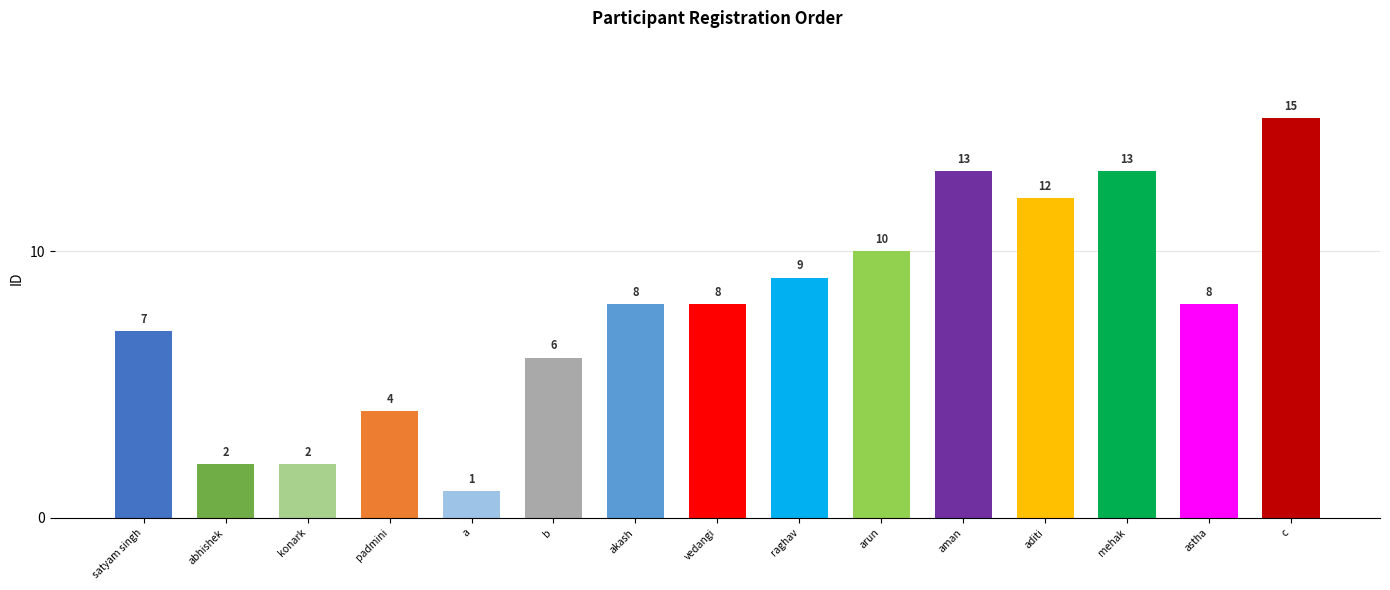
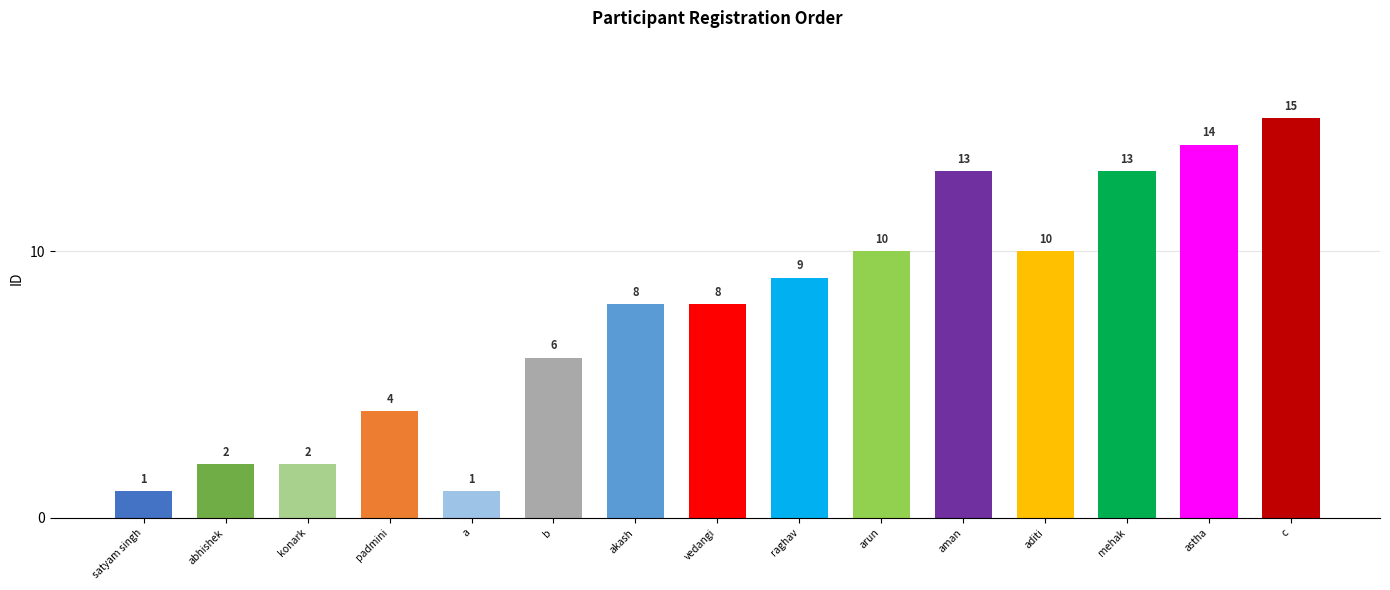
  {
-   "satyam singh": 7,
+   "satyam singh": 1,
    "abhishek": 2,
    "konark": 2,
    "padmini": 4,
    "a": 1,
    "b": 6,
    "akash": 8,
    "vedangi": 8,
    "raghav": 9,
    "arun": 10,
    "aman": 13,
-   "aditi": 12,
+   "aditi": 10,
    "mehak": 13,
-   "astha": 8,
+   "astha": 14,
    "c": 15
  }
